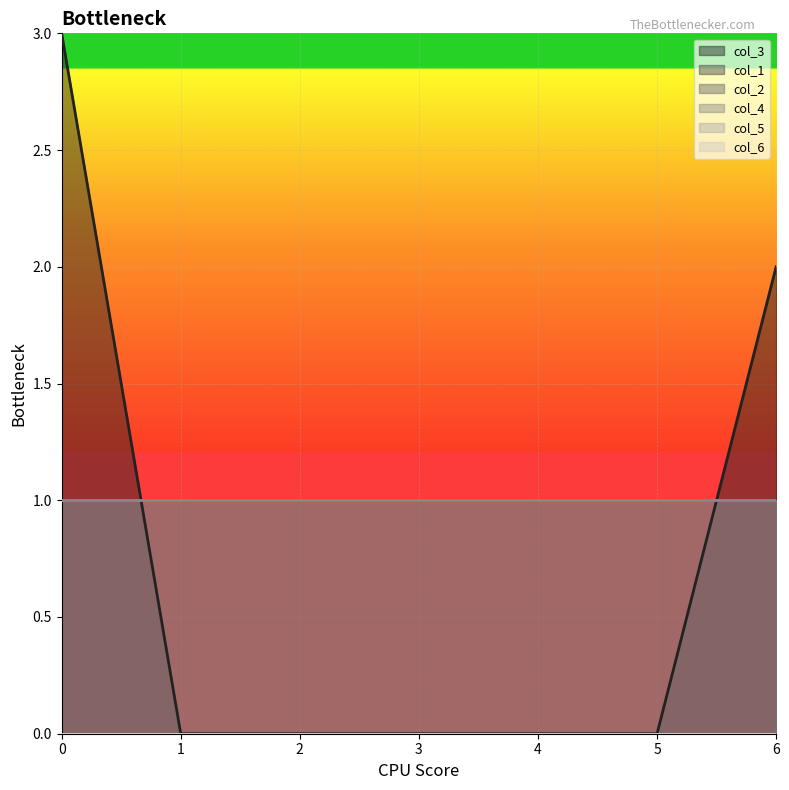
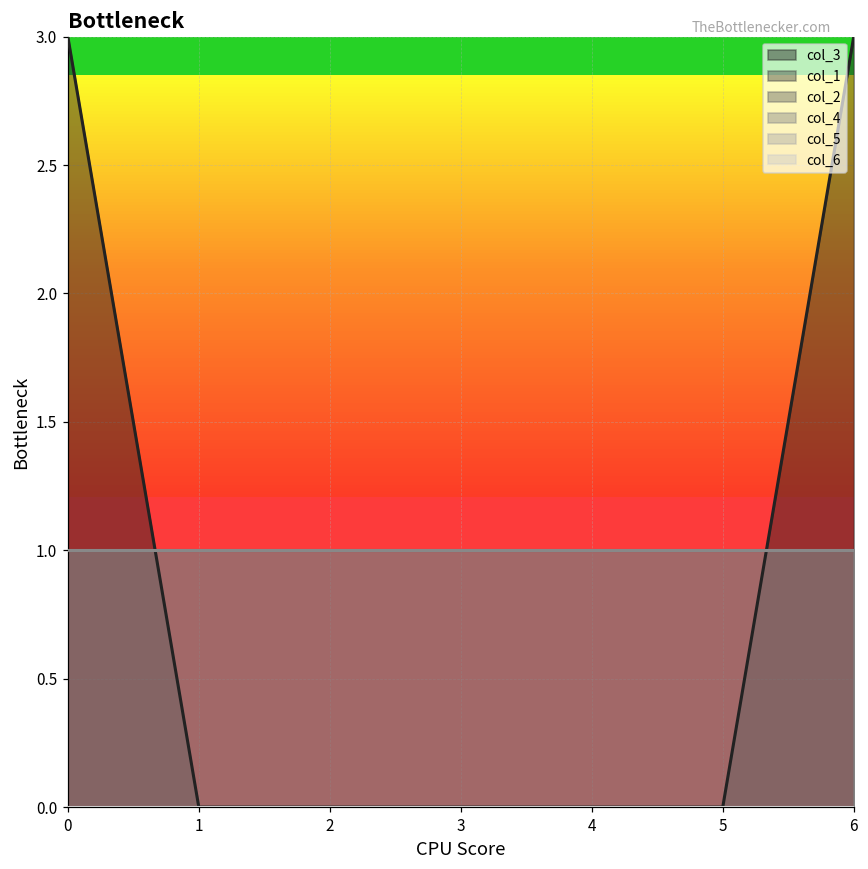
  {
    "col_3": {
      "0": 3,
-     "6": 2
+     "6": 3
    },
    "col_6": {
      "0": 0,
      "6": 0
    },
    "col_4": {
      "0": 1,
      "1": 1,
      "2": 1,
      "3": 1,
      "4": 1,
      "5": 1,
      "6": 1
    }
  }
